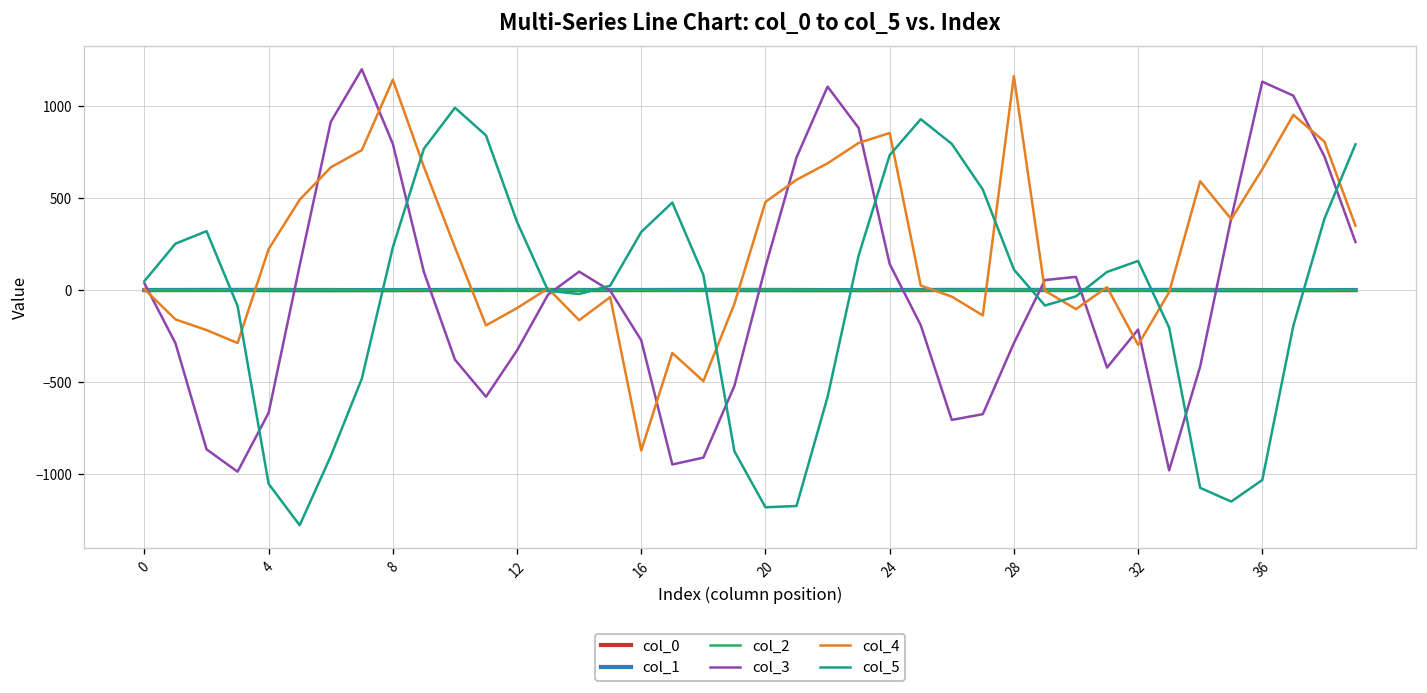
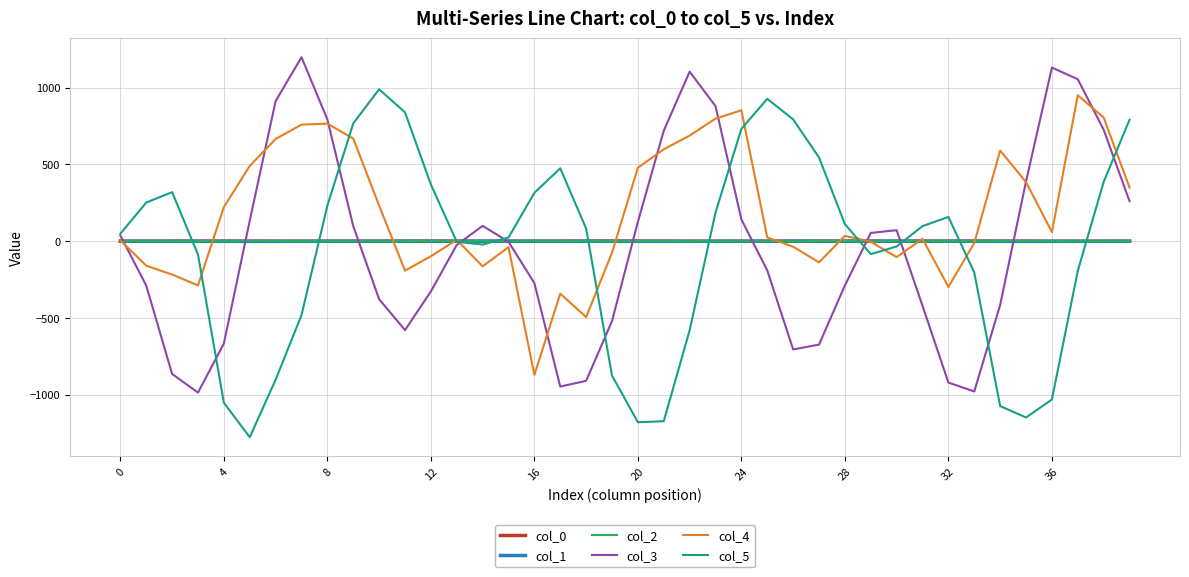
  {
    "col_3": {
      "4": -670,
      "8": 790,
      "12": -330,
      "16": -270,
      "20": 130,
      "24": 140,
      "28": -290,
-     "32": -210,
+     "32": -920,
      "36": 1130
    },
    "col_4": {
      "4": 220,
-     "8": 1140,
+     "8": 770,
      "12": -100,
      "16": -870,
      "20": 480,
      "24": 850,
-     "28": 1160,
+     "28": 30,
      "32": -300,
-     "36": 660
+     "36": 60
    }
  }
